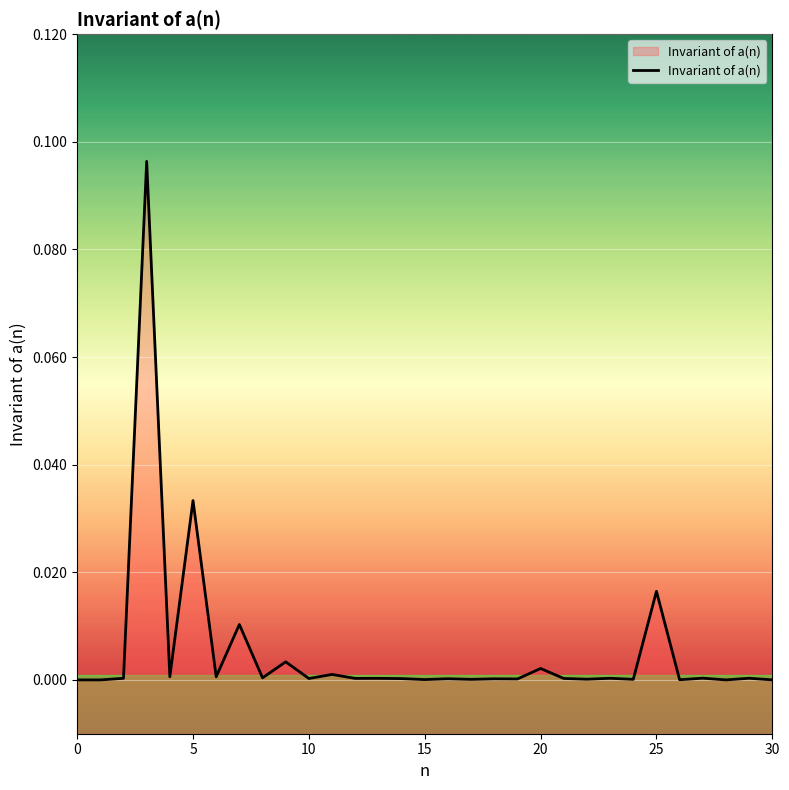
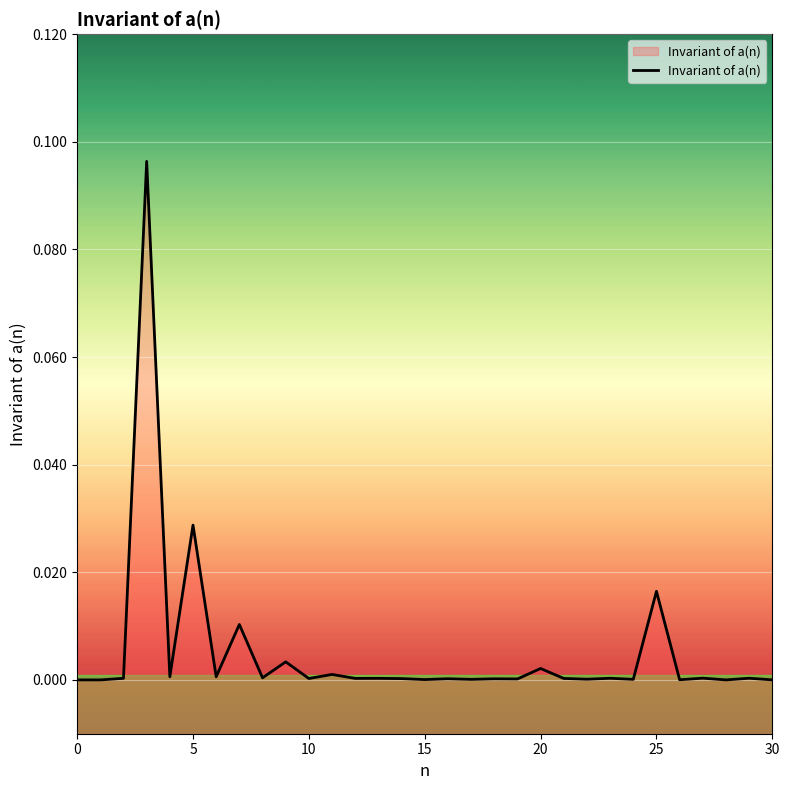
  {
-   "5": 0.033,
+   "5": 0.029,
    "20": 0.002,
    "25": 0.016
  }
